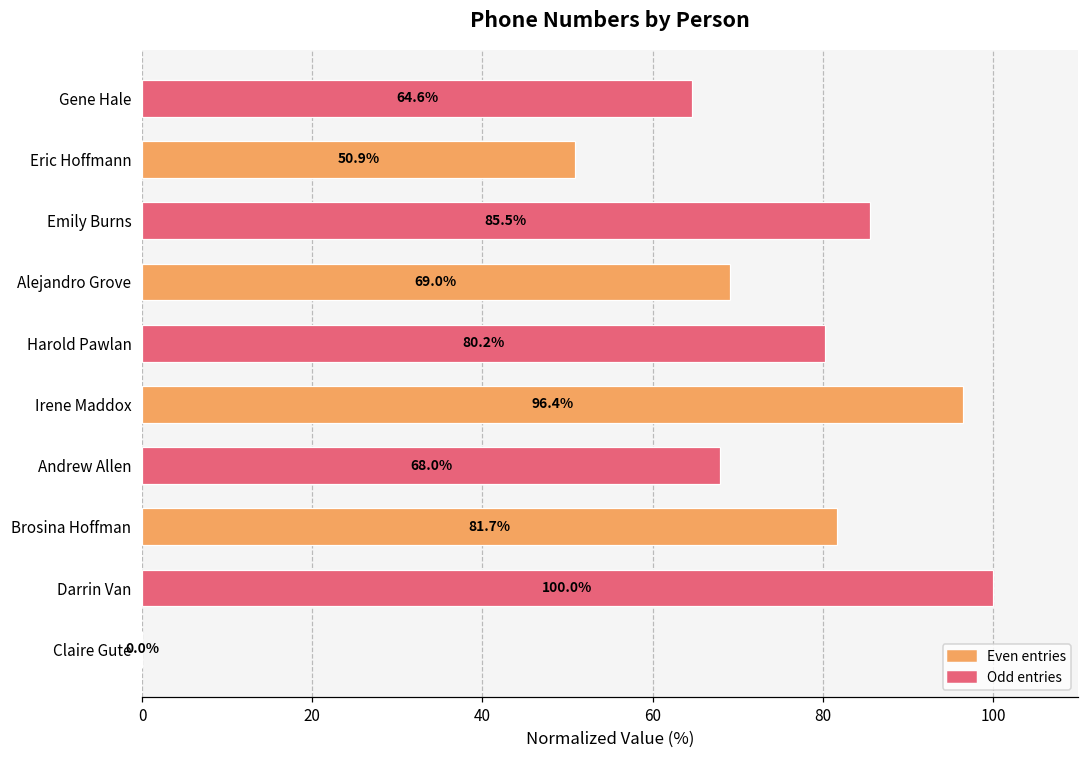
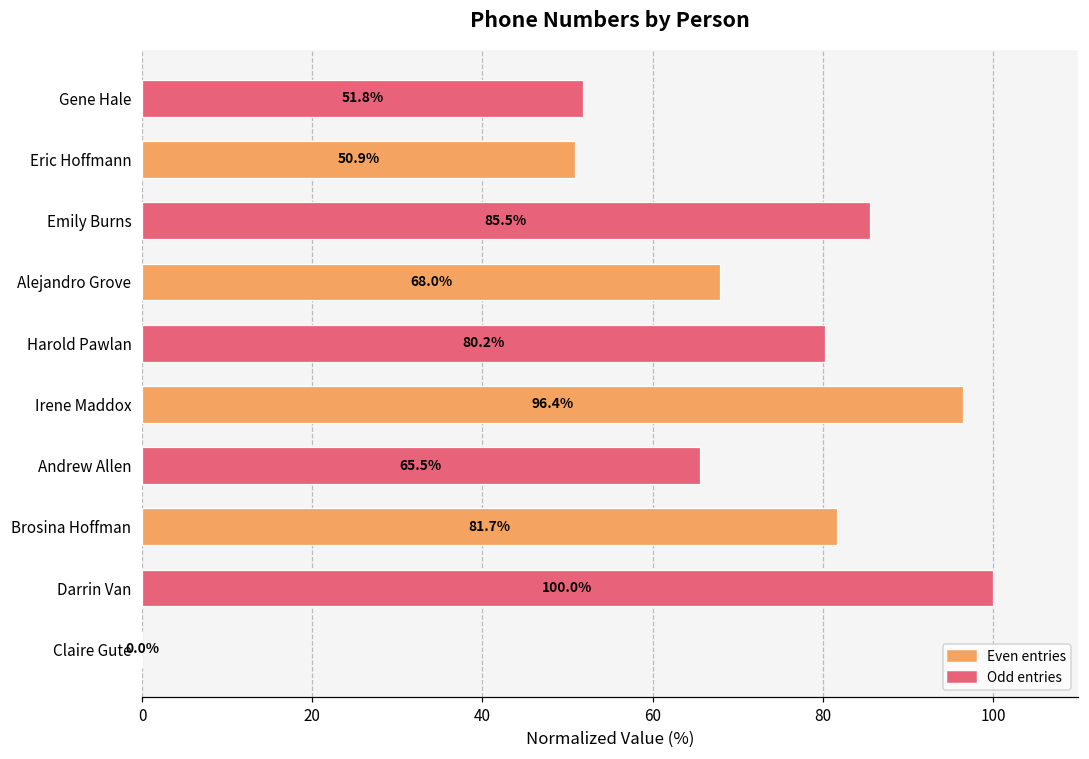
  {
-   "Gene Hale": "64.6%",
+   "Gene Hale": "51.8%",
    "Eric Hoffmann": "50.9%",
    "Emily Burns": "85.5%",
-   "Alejandro Grove": "69.0%",
+   "Alejandro Grove": "68.0%",
    "Harold Pawlan": "80.2%",
    "Irene Maddox": "96.4%",
-   "Andrew Allen": "68.0%",
+   "Andrew Allen": "65.5%",
    "Brosina Hoffman": "81.7%",
    "Darrin Van": "100.0%",
    "Claire Gute": "0.0%"
  }
